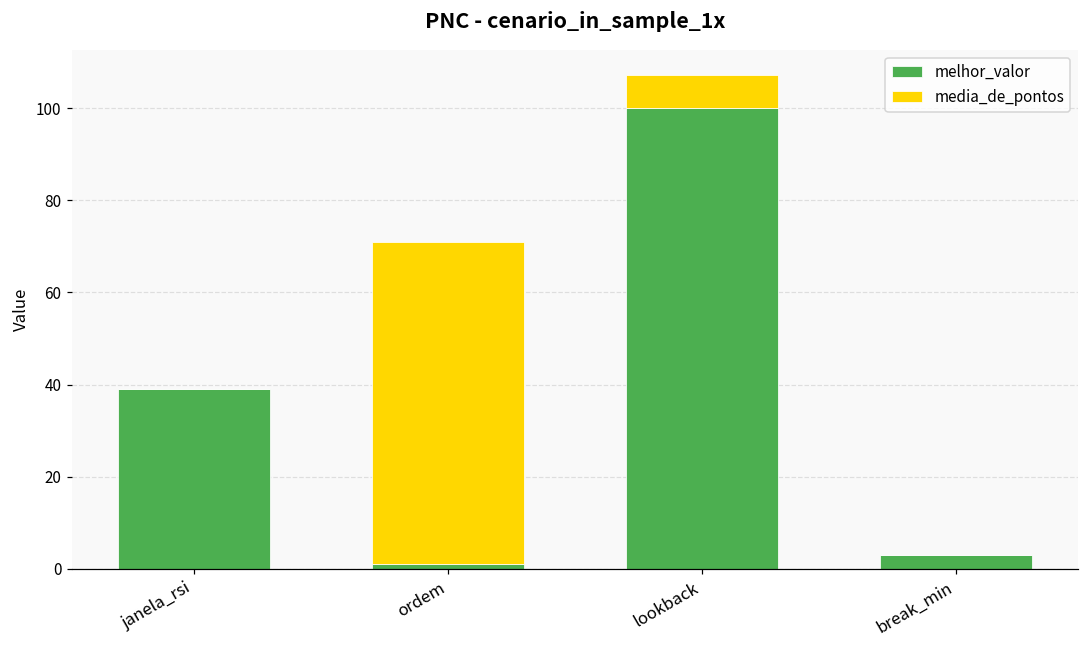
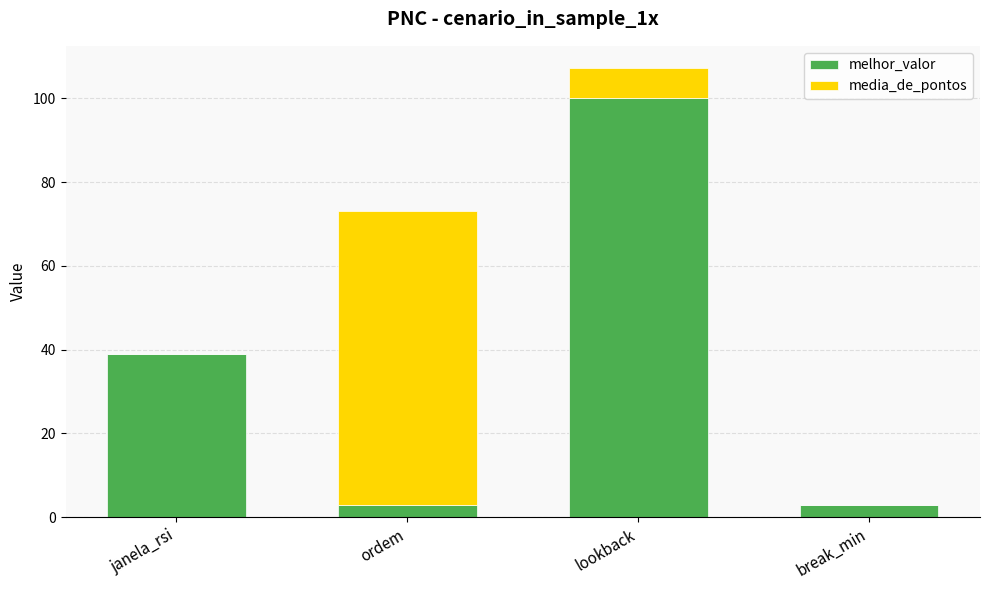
  {
    "melhor_valor": {
      "janela_rsi": 39,
-     "ordem": 1,
+     "ordem": 3,
      "lookback": 100,
      "break_min": 3
    },
    "media_de_pontos": {
      "janela_rsi": 0,
      "ordem": 70,
      "lookback": 7,
      "break_min": 0
    }
  }
